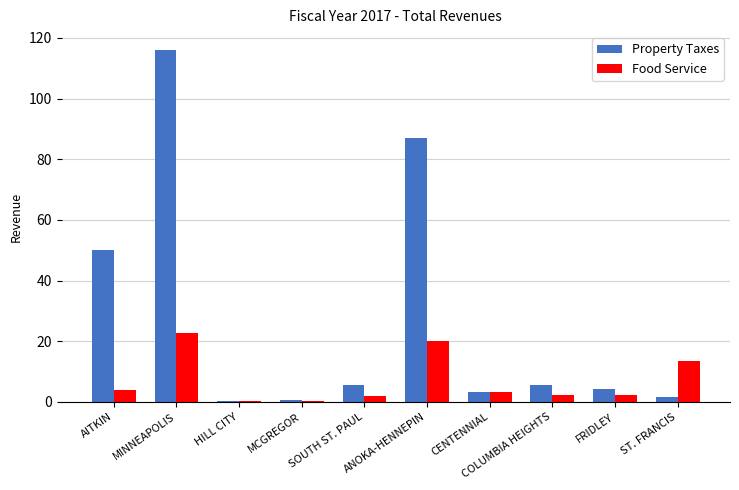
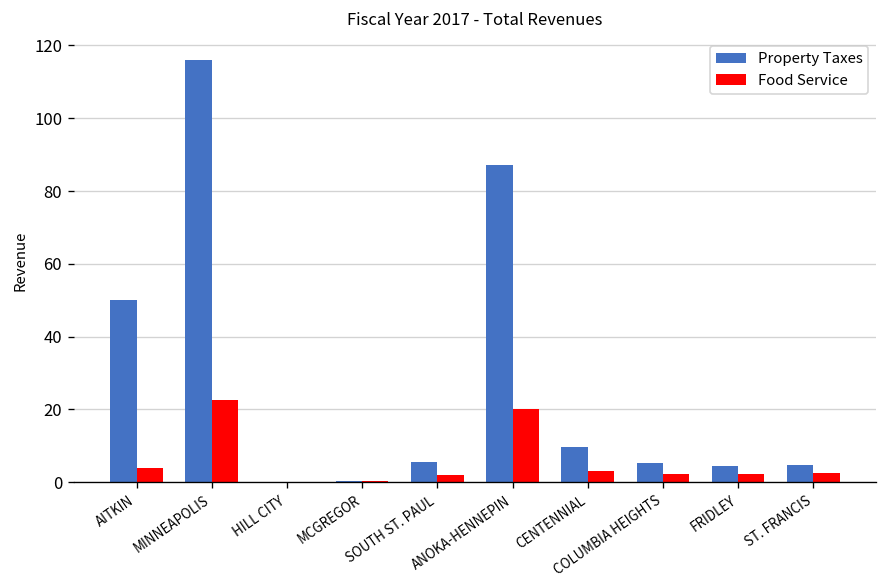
  {
    "Property Taxes": {
      "AITKIN": 50,
      "MINNEAPOLIS": 116,
      "SOUTH ST. PAUL": 5,
      "ANOKA-HENNEPIN": 87,
-     "CENTENNIAL": 3,
+     "CENTENNIAL": 10,
      "COLUMBIA HEIGHTS": 5,
      "FRIDLEY": 4,
-     "ST. FRANCIS": 2
+     "ST. FRANCIS": 5
    },
    "Food Service": {
      "AITKIN": 4,
      "MINNEAPOLIS": 23,
      "SOUTH ST. PAUL": 2,
      "ANOKA-HENNEPIN": 20,
      "CENTENNIAL": 3,
      "COLUMBIA HEIGHTS": 2,
      "FRIDLEY": 2,
-     "ST. FRANCIS": 13
+     "ST. FRANCIS": 2
    }
  }
